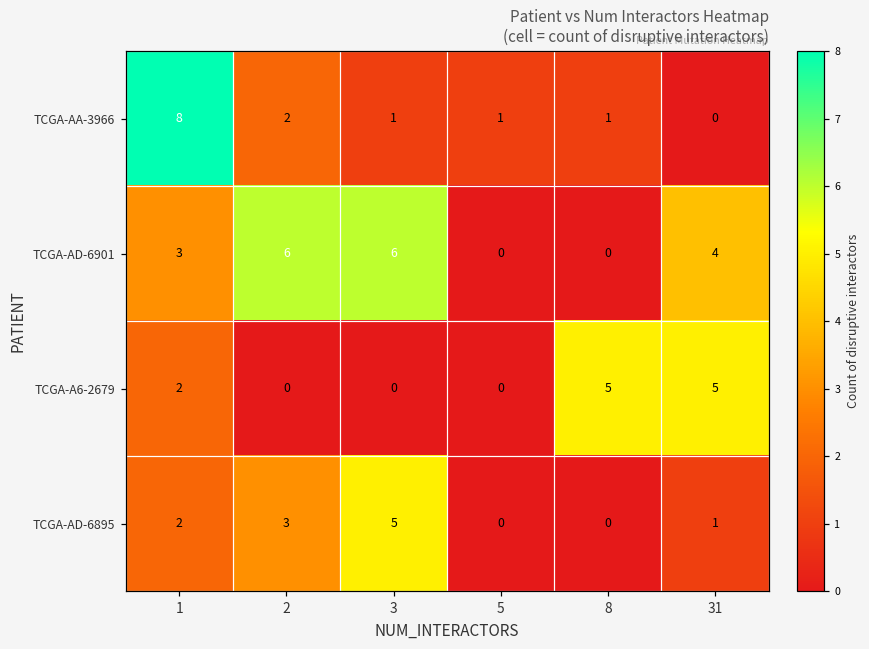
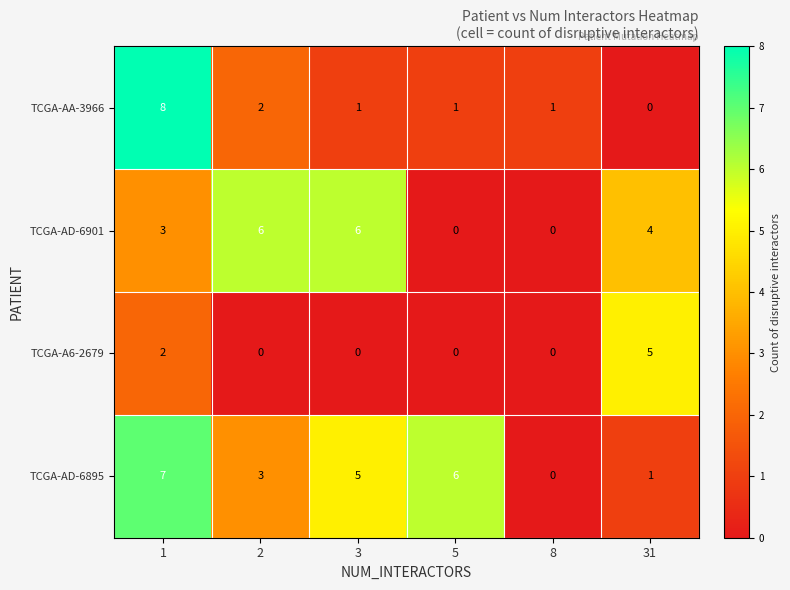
  {
    "TCGA-AA-3966": {
      "1": 8,
      "2": 2,
      "3": 1,
      "5": 1,
      "8": 1,
      "31": 0
    },
    "TCGA-AD-6901": {
      "1": 3,
      "2": 6,
      "3": 6,
      "5": 0,
      "8": 0,
      "31": 4
    },
    "TCGA-A6-2679": {
      "1": 2,
      "2": 0,
      "3": 0,
      "5": 0,
-     "8": 5,
+     "8": 0,
      "31": 5
    },
    "TCGA-AD-6895": {
-     "1": 2,
+     "1": 7,
      "2": 3,
      "3": 5,
-     "5": 0,
+     "5": 6,
      "8": 0,
      "31": 1
    }
  }
